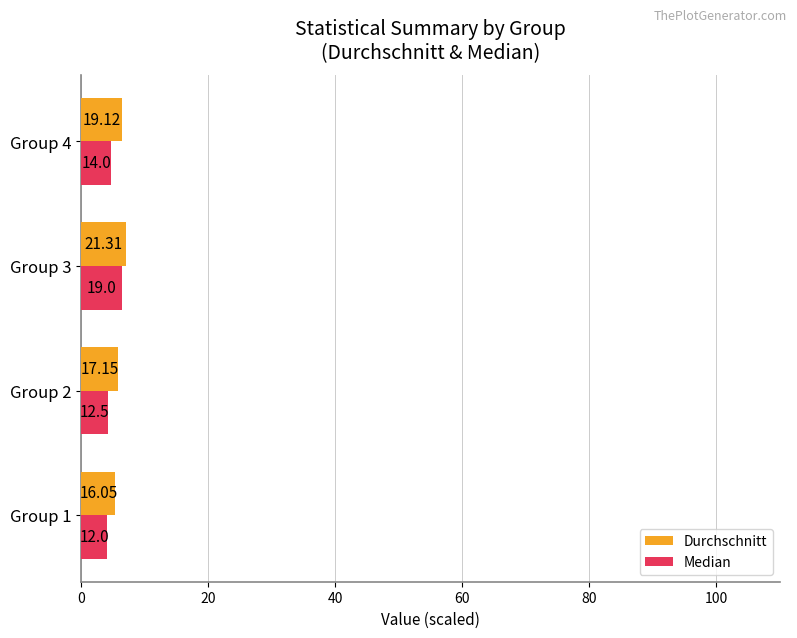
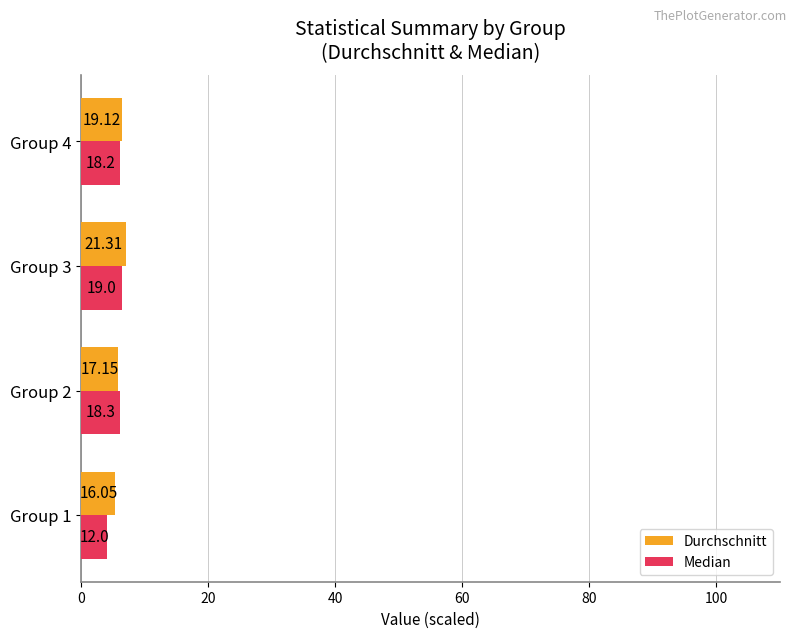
  {
    "Median": {
-     "Group 4": 14.0,
-     "Group 2": 12.5
+     "Group 4": 18.2,
+     "Group 2": 18.3
    }
  }
